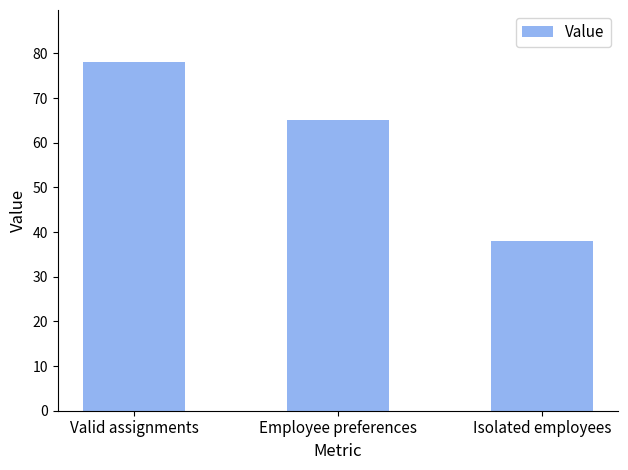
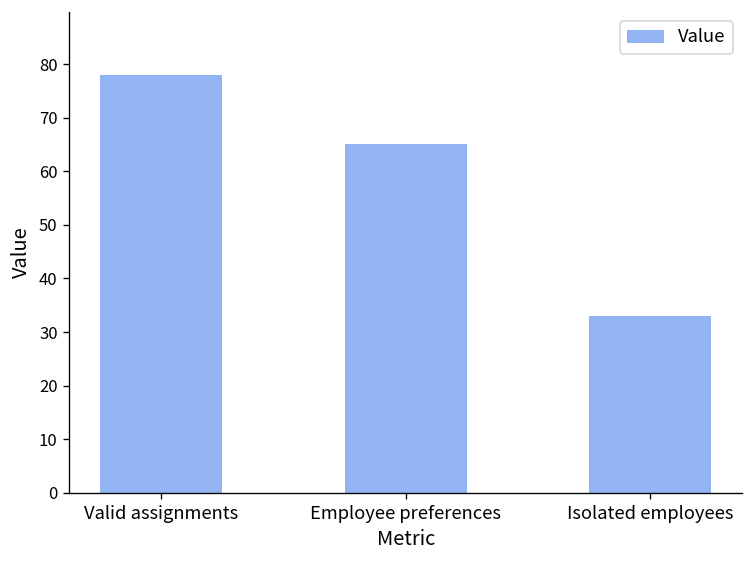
  {
    "Valid assignments": 78,
    "Employee preferences": 65,
-   "Isolated employees": 38
+   "Isolated employees": 33
  }
